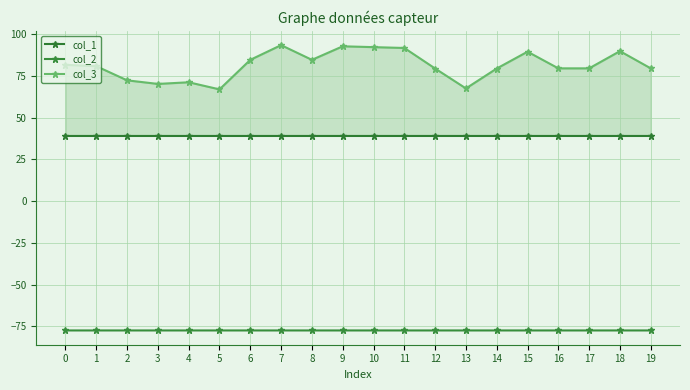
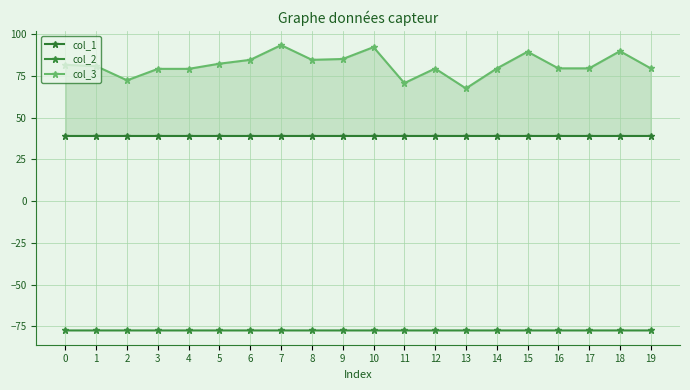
  {
    "col_3": {
      "2": 72,
-     "3": 70,
-     "4": 71,
-     "5": 67,
+     "3": 79,
+     "4": 79,
+     "5": 82,
      "6": 85,
      "7": 93,
      "8": 85,
-     "9": 93,
+     "9": 85,
      "10": 92,
-     "11": 92,
+     "11": 71,
      "12": 79,
      "13": 67,
      "14": 79,
      "15": 89,
      "16": 80,
      "17": 80,
      "18": 90,
      "19": 80
    }
  }
